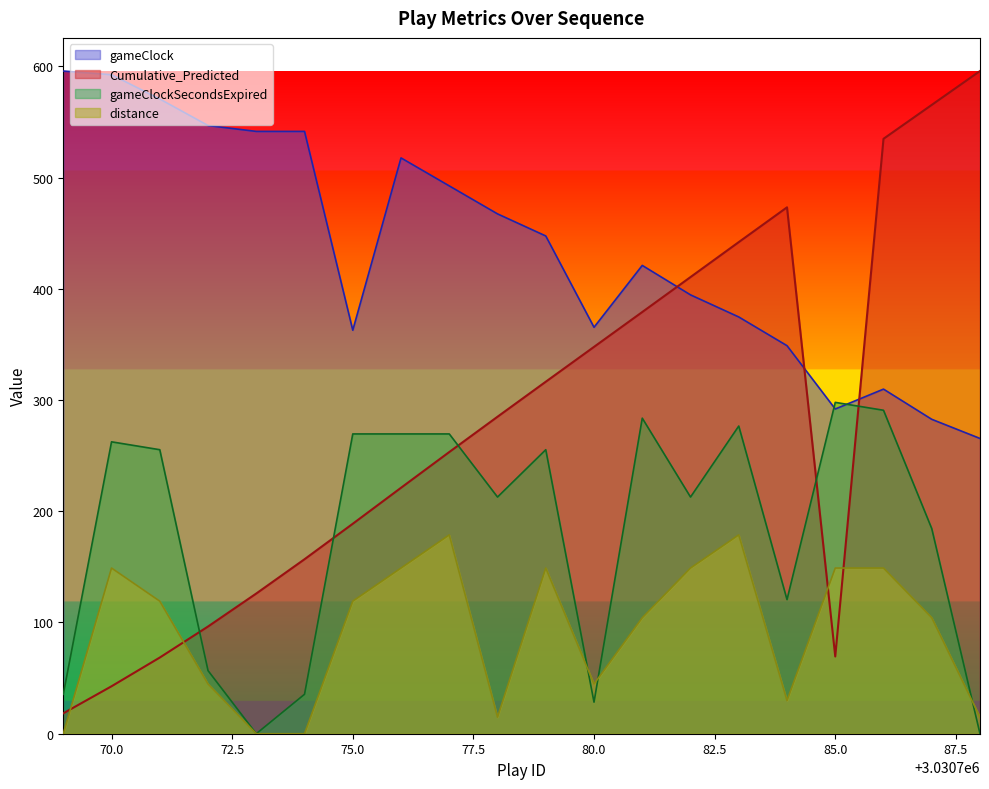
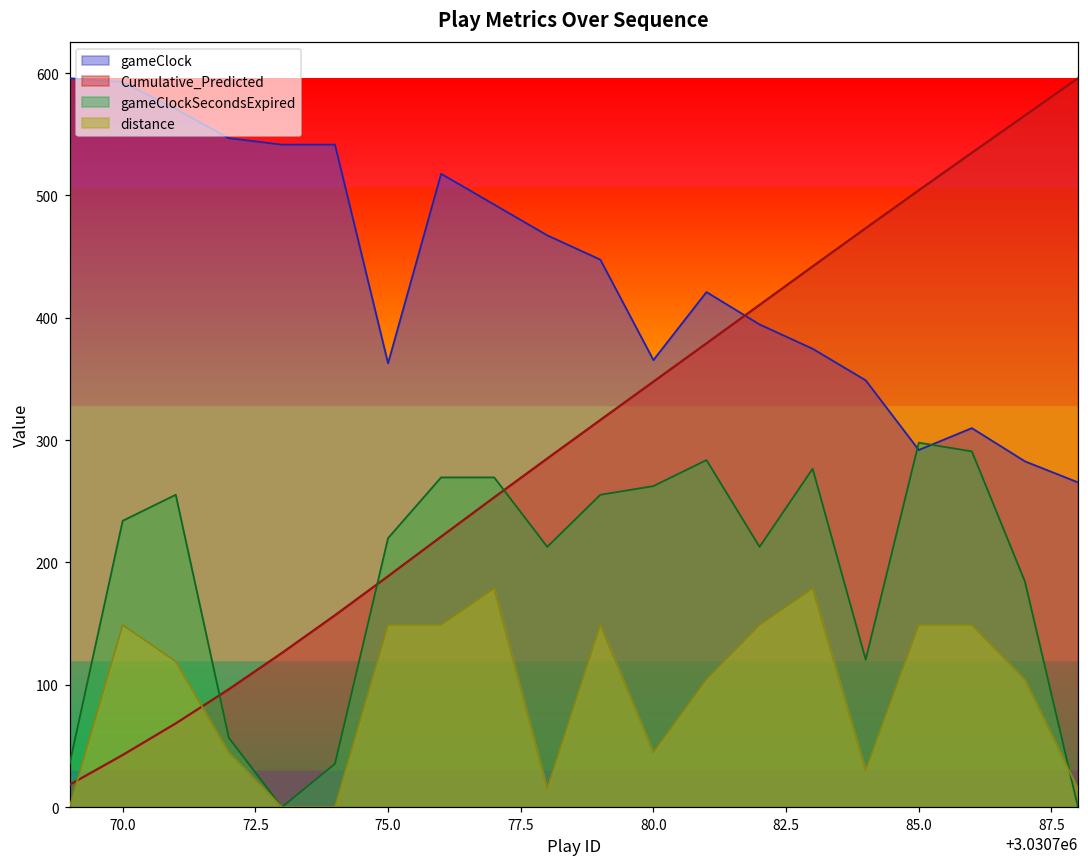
  {
    "gameClock": {
      "75.0": 363,
      "80.0": 365,
      "85.0": 292
    },
    "Cumulative_Predicted": {
      "70.0": 43,
      "75.0": 189,
      "80.0": 348,
-     "85.0": 69
+     "85.0": 504
    },
    "gameClockSecondsExpired": {
-     "70.0": 262,
-     "75.0": 270,
-     "80.0": 28,
+     "70.0": 234,
+     "75.0": 220,
+     "80.0": 262,
      "85.0": 298
    },
    "distance": {
      "70.0": 149,
-     "75.0": 119,
+     "75.0": 149,
      "80.0": 45,
      "85.0": 149
    }
  }
